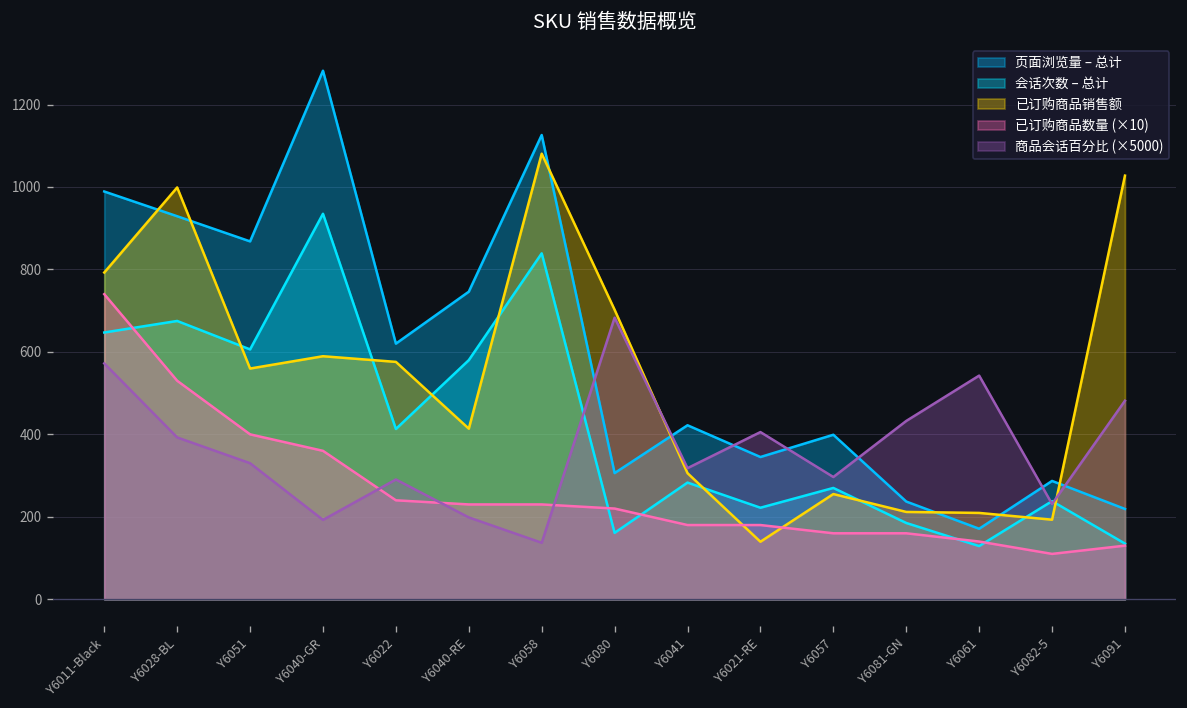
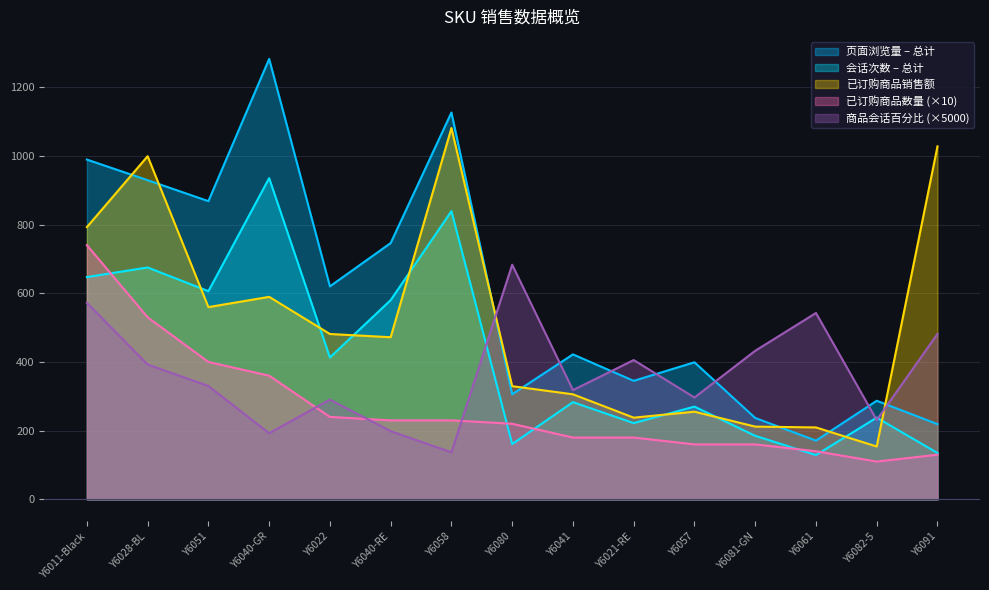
  {
    "已订购商品销售额": {
      "Y6011-Black": 790,
      "Y6028-BL": 1000,
      "Y6051": 560,
      "Y6040-GR": 590,
-     "Y6022": 580,
-     "Y6040-RE": 410,
+     "Y6022": 480,
+     "Y6040-RE": 470,
      "Y6058": 1080,
-     "Y6080": 700,
+     "Y6080": 330,
      "Y6041": 310,
-     "Y6021-RE": 140,
+     "Y6021-RE": 240,
      "Y6057": 260,
      "Y6081-GN": 210,
      "Y6061": 210,
-     "Y6082-5": 190,
+     "Y6082-5": 150,
      "Y6091": 1030
    }
  }
